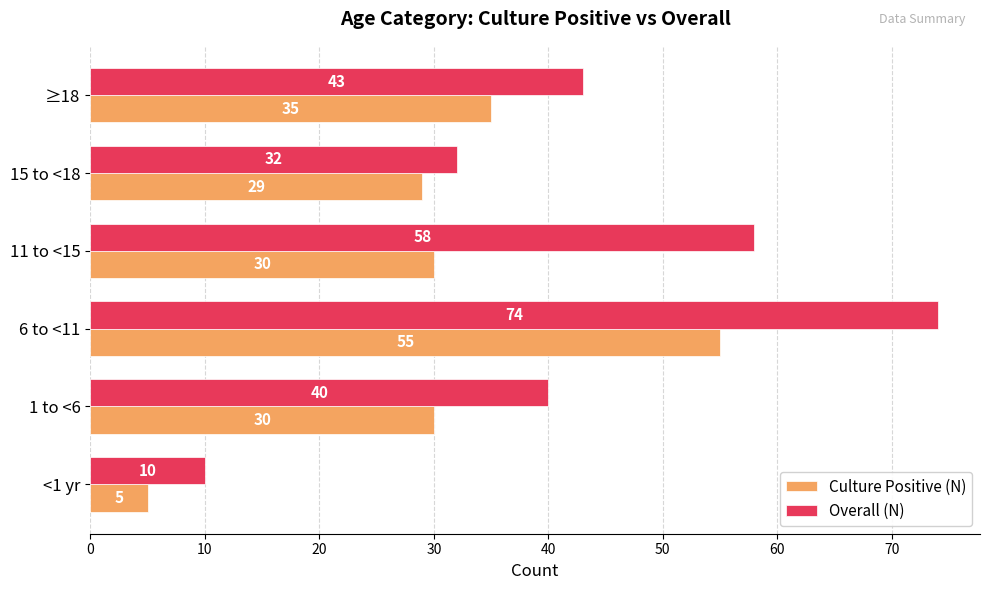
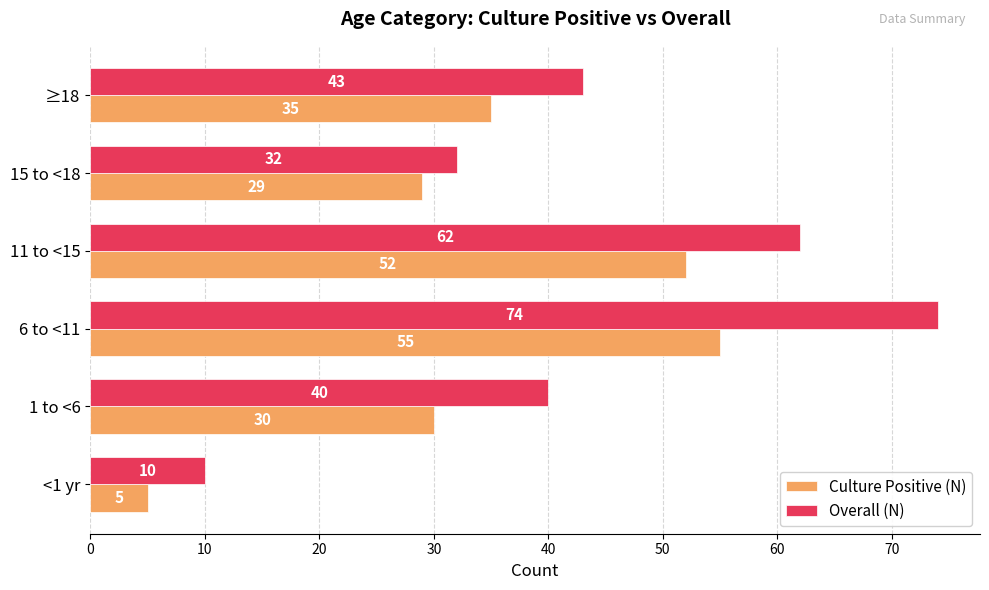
  {
    "Culture Positive (N)": {
      "≥18": 35,
      "15 to <18": 29,
-     "11 to <15": 30,
+     "11 to <15": 52,
      "6 to <11": 55,
      "1 to <6": 30,
      "<1 yr": 5
    },
    "Overall (N)": {
      "≥18": 43,
      "15 to <18": 32,
-     "11 to <15": 58,
+     "11 to <15": 62,
      "6 to <11": 74,
      "1 to <6": 40,
      "<1 yr": 10
    }
  }
